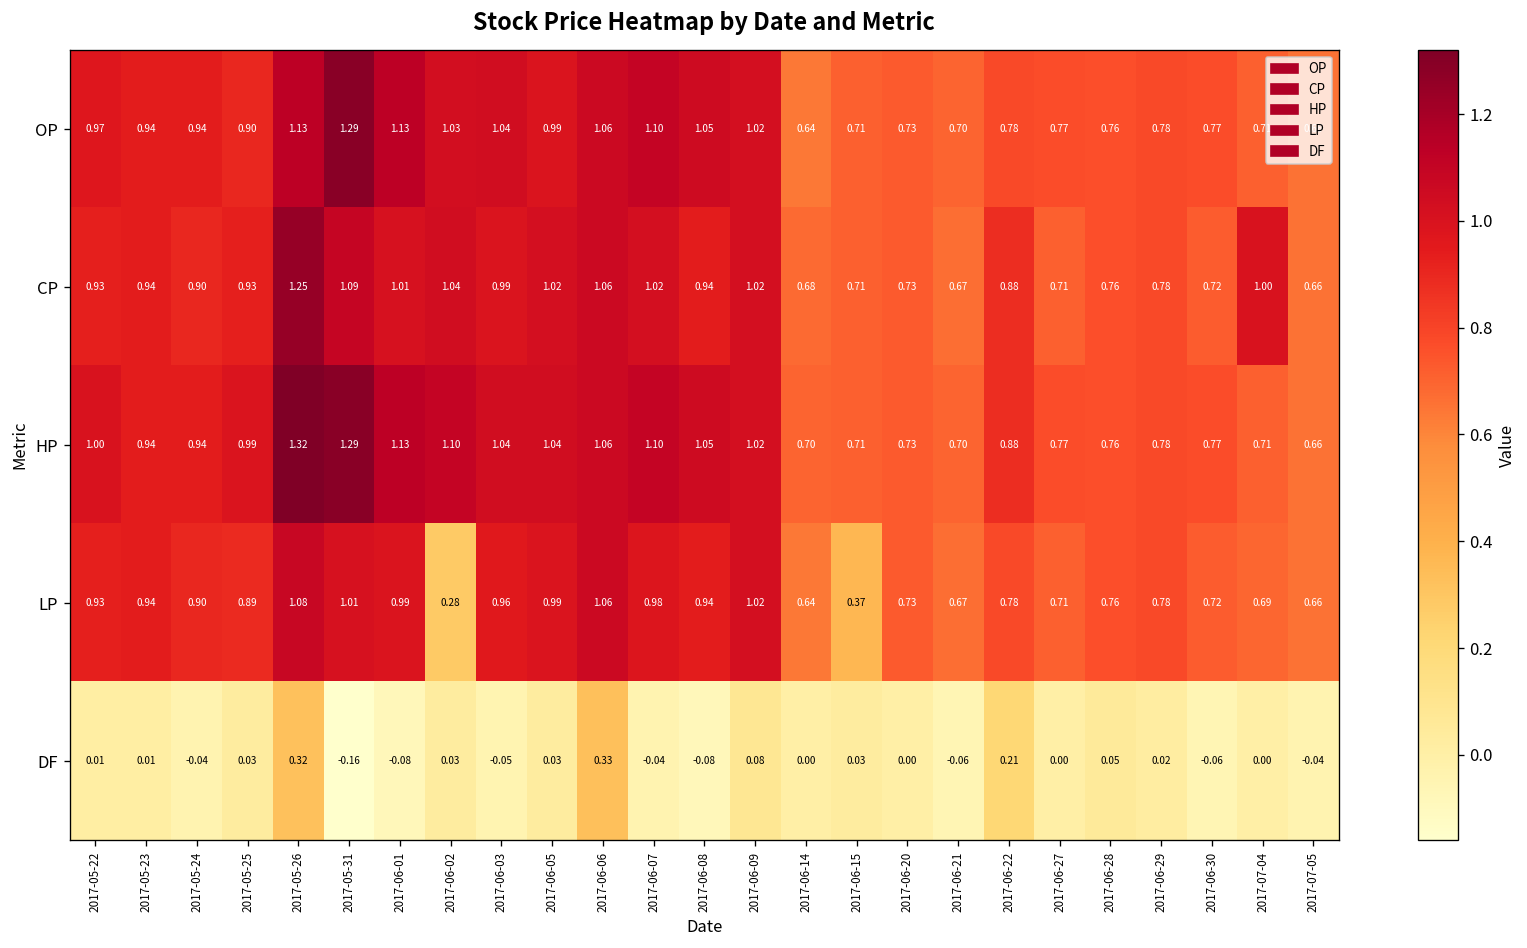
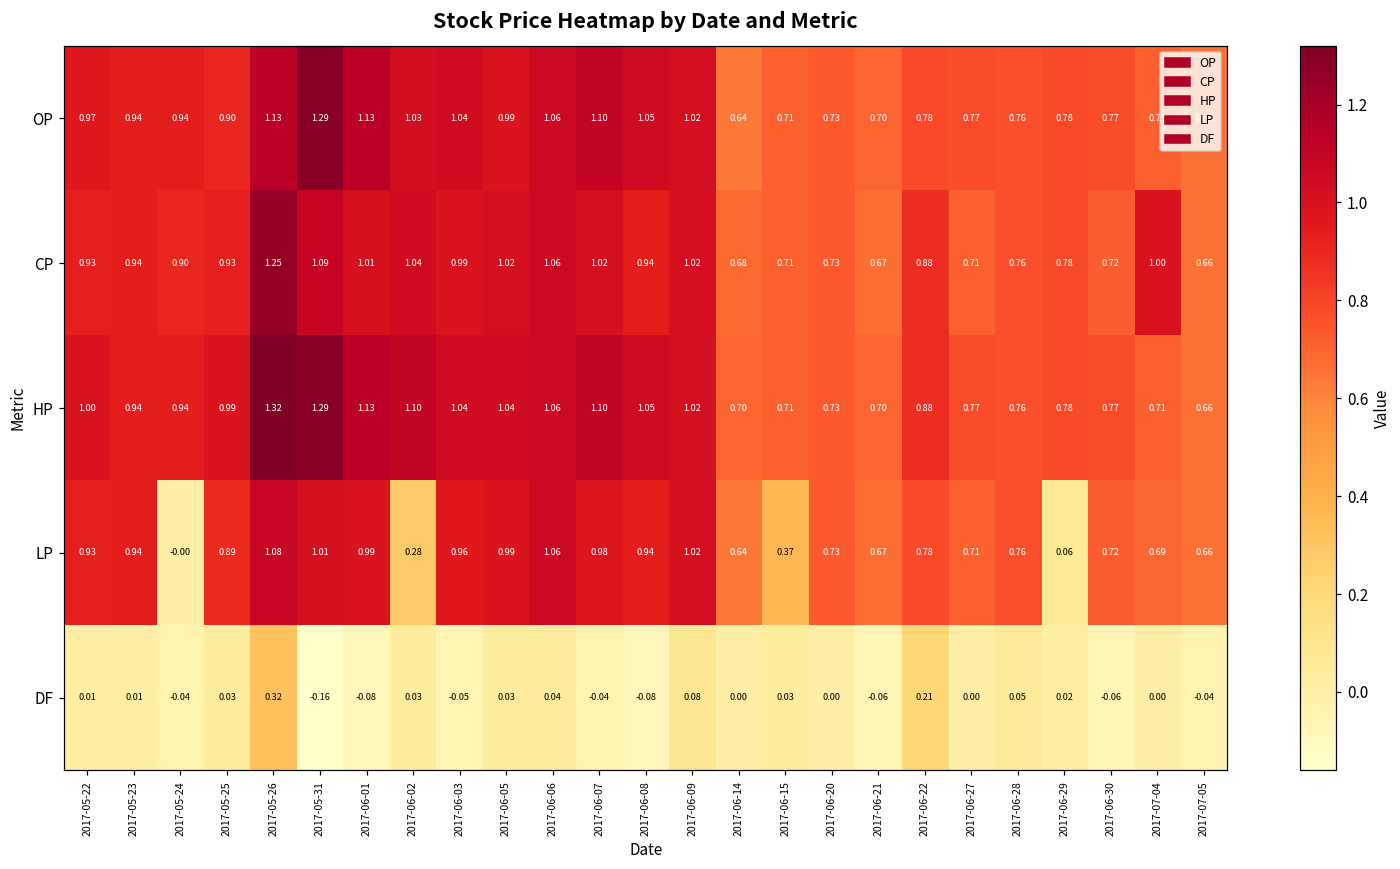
  {
    "OP": {
      "2017-05-22": 0.97,
      "2017-05-23": 0.94,
      "2017-05-24": 0.94,
      "2017-05-25": 0.90,
      "2017-05-26": 1.13,
      "2017-05-31": 1.29,
      "2017-06-01": 1.13,
      "2017-06-02": 1.03,
      "2017-06-03": 1.04,
      "2017-06-05": 0.99,
      "2017-06-06": 1.06,
      "2017-06-07": 1.10,
      "2017-06-08": 1.05,
      "2017-06-09": 1.02,
      "2017-06-14": 0.64,
      "2017-06-15": 0.71,
      "2017-06-20": 0.73,
      "2017-06-21": 0.70,
      "2017-06-22": 0.78,
      "2017-06-27": 0.77,
      "2017-06-28": 0.76,
      "2017-06-29": 0.78,
      "2017-06-30": 0.77
    },
    "CP": {
      "2017-05-22": 0.93,
      "2017-05-23": 0.94,
      "2017-05-24": 0.90,
      "2017-05-25": 0.93,
      "2017-05-26": 1.25,
      "2017-05-31": 1.09,
      "2017-06-01": 1.01,
      "2017-06-02": 1.04,
      "2017-06-03": 0.99,
      "2017-06-05": 1.02,
      "2017-06-06": 1.06,
      "2017-06-07": 1.02,
      "2017-06-08": 0.94,
      "2017-06-09": 1.02,
      "2017-06-14": 0.68,
      "2017-06-15": 0.71,
      "2017-06-20": 0.73,
      "2017-06-21": 0.67,
      "2017-06-22": 0.88,
      "2017-06-27": 0.71,
      "2017-06-28": 0.76,
      "2017-06-29": 0.78,
      "2017-06-30": 0.72,
      "2017-07-04": 1.00,
      "2017-07-05": 0.66
    },
    "HP": {
      "2017-05-22": 1.00,
      "2017-05-23": 0.94,
      "2017-05-24": 0.94,
      "2017-05-25": 0.99,
      "2017-05-26": 1.32,
      "2017-05-31": 1.29,
      "2017-06-01": 1.13,
      "2017-06-02": 1.10,
      "2017-06-03": 1.04,
      "2017-06-05": 1.04,
      "2017-06-06": 1.06,
      "2017-06-07": 1.10,
      "2017-06-08": 1.05,
      "2017-06-09": 1.02,
      "2017-06-14": 0.70,
      "2017-06-15": 0.71,
      "2017-06-20": 0.73,
      "2017-06-21": 0.70,
      "2017-06-22": 0.88,
      "2017-06-27": 0.77,
      "2017-06-28": 0.76,
      "2017-06-29": 0.78,
      "2017-06-30": 0.77,
      "2017-07-04": 0.71,
      "2017-07-05": 0.66
    },
    "LP": {
      "2017-05-22": 0.93,
      "2017-05-23": 0.94,
-     "2017-05-24": 0.90,
+     "2017-05-24": -0.00,
      "2017-05-25": 0.89,
      "2017-05-26": 1.08,
      "2017-05-31": 1.01,
      "2017-06-01": 0.99,
      "2017-06-02": 0.28,
      "2017-06-03": 0.96,
      "2017-06-05": 0.99,
      "2017-06-06": 1.06,
      "2017-06-07": 0.98,
      "2017-06-08": 0.94,
      "2017-06-09": 1.02,
      "2017-06-14": 0.64,
      "2017-06-15": 0.37,
      "2017-06-20": 0.73,
      "2017-06-21": 0.67,
      "2017-06-22": 0.78,
      "2017-06-27": 0.71,
      "2017-06-28": 0.76,
-     "2017-06-29": 0.78,
+     "2017-06-29": 0.06,
      "2017-06-30": 0.72,
      "2017-07-04": 0.69,
      "2017-07-05": 0.66
    },
    "DF": {
      "2017-05-22": 0.01,
      "2017-05-23": 0.01,
      "2017-05-24": -0.04,
      "2017-05-25": 0.03,
      "2017-05-26": 0.32,
      "2017-05-31": -0.16,
      "2017-06-01": -0.08,
      "2017-06-02": 0.03,
      "2017-06-03": -0.05,
      "2017-06-05": 0.03,
-     "2017-06-06": 0.33,
+     "2017-06-06": 0.04,
      "2017-06-07": -0.04,
      "2017-06-08": -0.08,
      "2017-06-09": 0.08,
      "2017-06-14": 0.00,
      "2017-06-15": 0.03,
      "2017-06-20": 0.00,
      "2017-06-21": -0.06,
      "2017-06-22": 0.21,
      "2017-06-27": 0.00,
      "2017-06-28": 0.05,
      "2017-06-29": 0.02,
      "2017-06-30": -0.06,
      "2017-07-04": 0.00,
      "2017-07-05": -0.04
    }
  }
